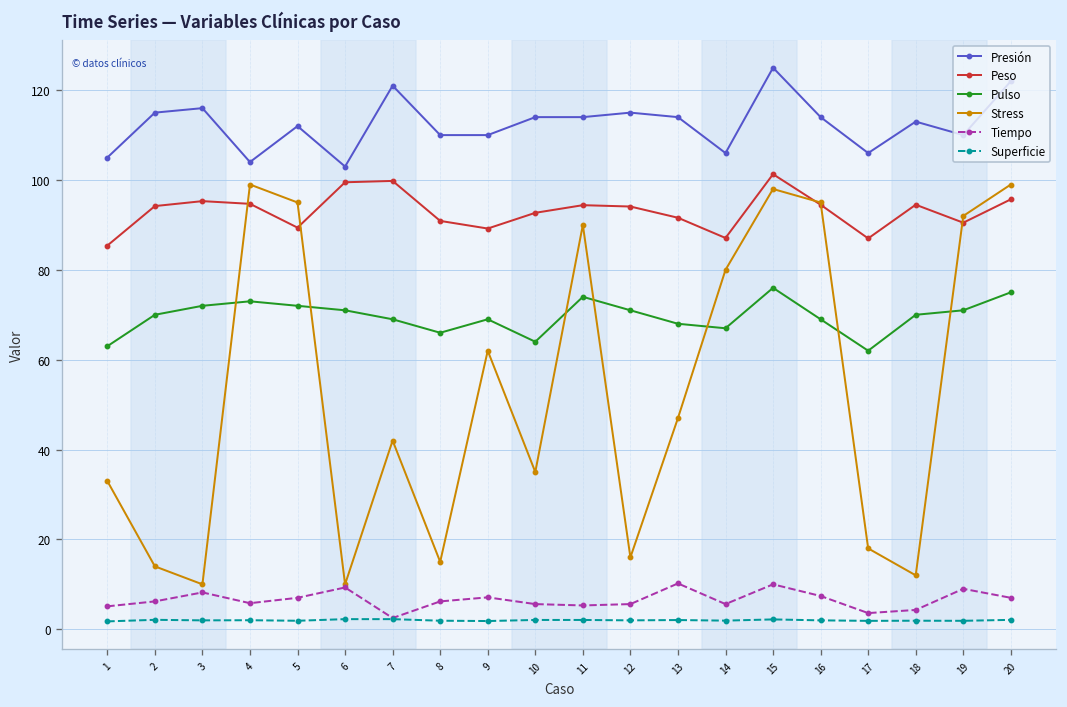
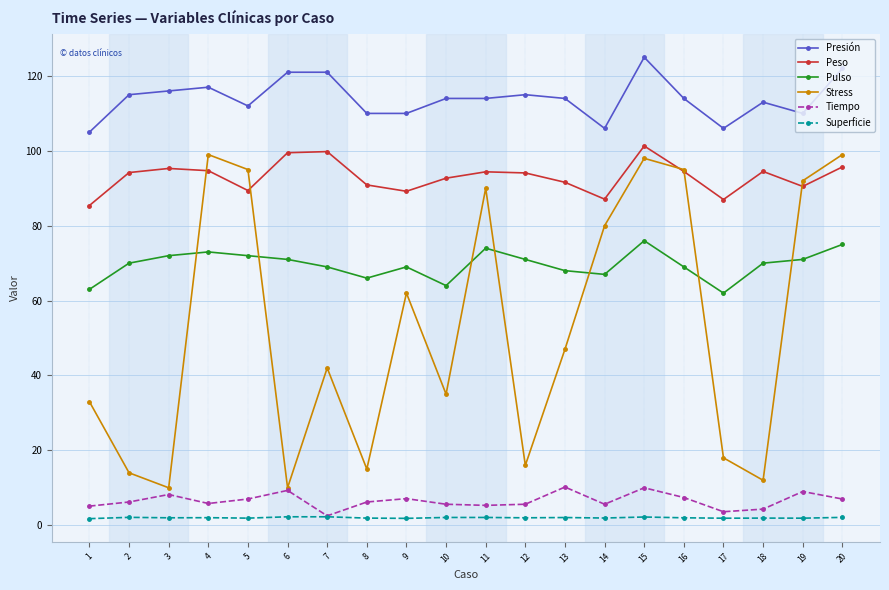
  {
    "Presión": {
      "1": 105,
      "2": 115,
      "3": 116,
-     "4": 104,
+     "4": 117,
      "5": 112,
-     "6": 103,
+     "6": 121,
      "7": 121,
      "8": 110,
      "9": 110,
      "10": 114,
      "11": 114,
      "12": 115,
      "13": 114,
      "14": 106,
      "15": 125,
      "16": 114,
      "17": 106,
      "18": 113
    },
    "Peso": {
      "1": 85,
      "2": 94,
      "3": 95,
      "4": 95,
      "5": 89,
      "6": 100,
      "7": 100,
      "8": 91,
      "9": 89,
      "10": 93,
      "11": 94,
      "12": 94,
      "13": 92,
      "14": 87,
      "15": 101,
      "17": 87,
      "18": 95,
      "19": 91,
      "20": 96
    },
    "Pulso": {
      "1": 63,
      "2": 70,
      "3": 72,
      "4": 73,
      "5": 72,
      "6": 71,
      "7": 69,
      "8": 66,
      "9": 69,
      "10": 64,
      "11": 74,
      "12": 71,
      "13": 68,
      "14": 67,
      "15": 76,
      "16": 69,
      "17": 62,
      "18": 70,
      "19": 71,
      "20": 75
    },
    "Stress": {
      "1": 33,
      "2": 14,
      "3": 10,
      "4": 99,
      "5": 95,
      "6": 10,
      "7": 42,
      "8": 15,
      "9": 62,
      "10": 35,
      "11": 90,
      "12": 16,
      "13": 47,
      "14": 80,
      "15": 98,
      "17": 18,
      "18": 12,
      "19": 92,
      "20": 99
    },
    "Tiempo": {
      "1": 5,
      "2": 6,
      "3": 8,
      "4": 6,
      "5": 7,
      "6": 9,
      "8": 6,
      "9": 7,
      "10": 6,
      "11": 5,
      "12": 6,
      "13": 10,
      "14": 6,
      "15": 10,
      "16": 7,
      "17": 4,
      "18": 4,
      "19": 9,
      "20": 7
    },
    "Superficie": {
      "1": 2,
      "2": 2,
      "3": 2,
      "4": 2,
      "5": 2,
      "6": 2,
      "8": 2,
      "9": 2,
      "10": 2,
      "11": 2,
      "12": 2,
      "13": 2,
      "14": 2,
      "15": 2,
      "16": 2,
      "17": 2,
      "18": 2,
      "19": 2,
      "20": 2
    }
  }
